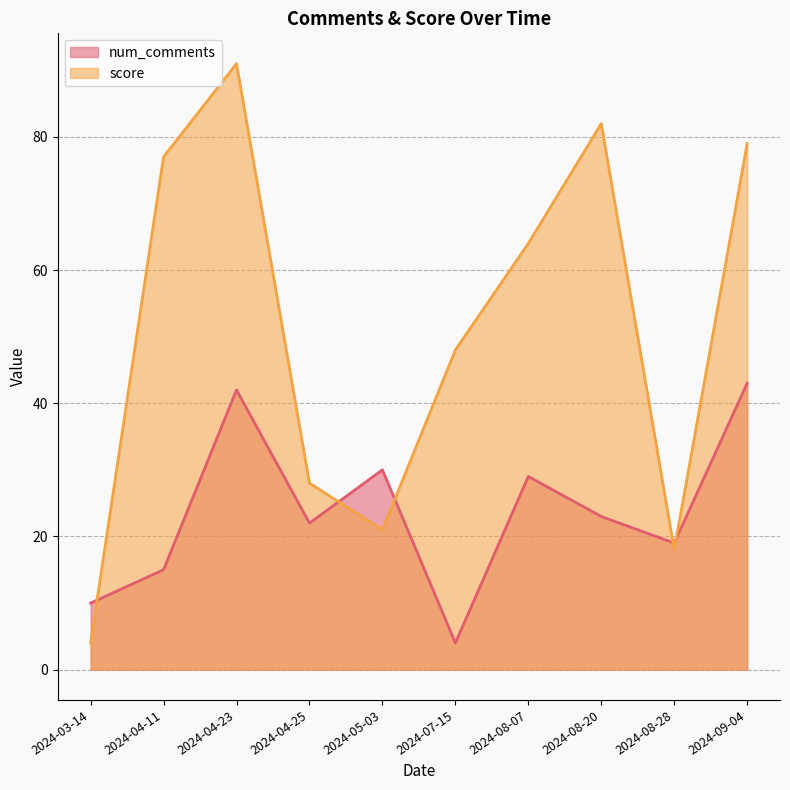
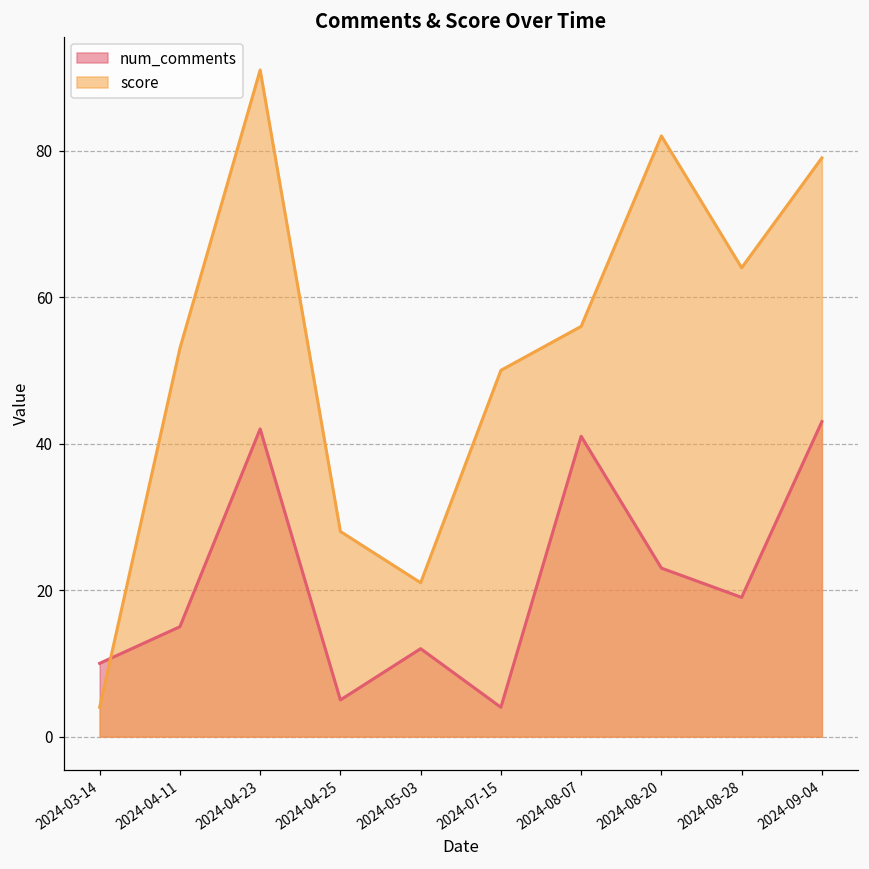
  {
    "num_comments": {
      "2024-03-14": 10,
      "2024-04-11": 15,
      "2024-04-23": 42,
-     "2024-04-25": 22,
-     "2024-05-03": 30,
+     "2024-04-25": 5,
+     "2024-05-03": 12,
      "2024-07-15": 4,
-     "2024-08-07": 29,
+     "2024-08-07": 41,
      "2024-08-20": 23,
      "2024-08-28": 19,
      "2024-09-04": 43
    },
    "score": {
      "2024-03-14": 4,
-     "2024-04-11": 77,
+     "2024-04-11": 53,
      "2024-04-23": 91,
      "2024-04-25": 28,
      "2024-05-03": 21,
-     "2024-07-15": 48,
-     "2024-08-07": 64,
+     "2024-07-15": 50,
+     "2024-08-07": 56,
      "2024-08-20": 82,
-     "2024-08-28": 18,
+     "2024-08-28": 64,
      "2024-09-04": 79
    }
  }
